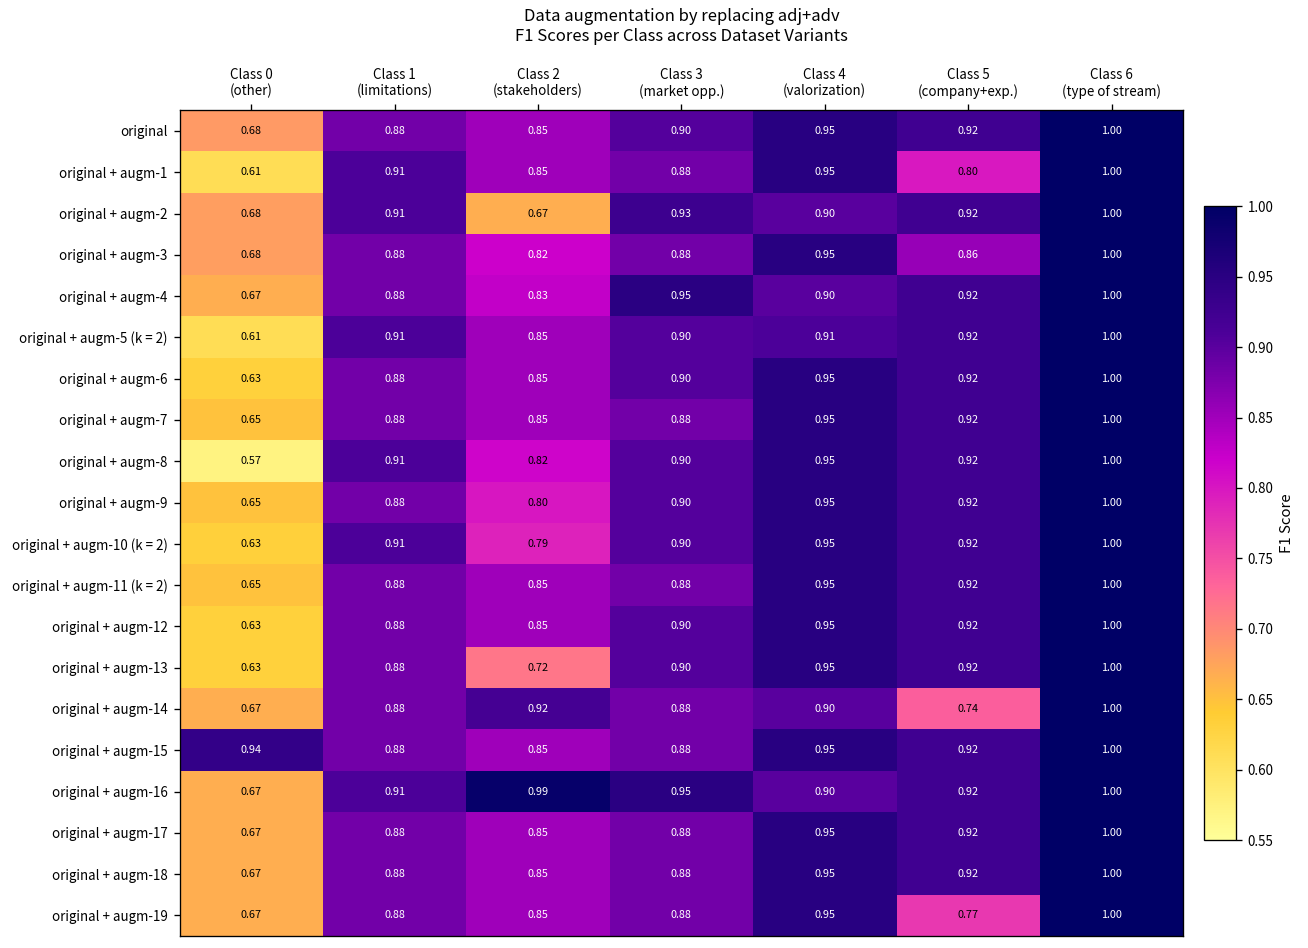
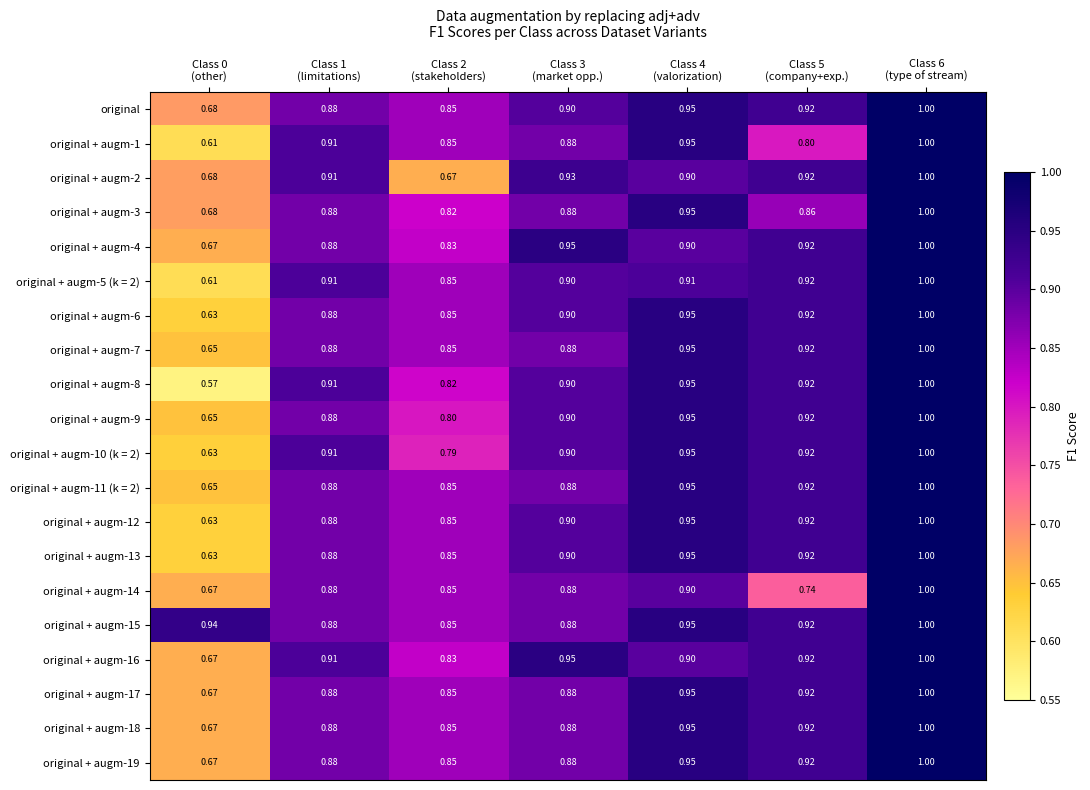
  {
    "original": {
      "Class 0 (other)": 0.68,
      "Class 1 (limitations)": 0.88,
      "Class 2 (stakeholders)": 0.85,
      "Class 3 (market opp.)": 0.90,
      "Class 4 (valorization)": 0.95,
      "Class 5 (company+exp.)": 0.92,
      "Class 6 (type of stream)": 1.00
    },
    "original + augm-1": {
      "Class 0 (other)": 0.61,
      "Class 1 (limitations)": 0.91,
      "Class 2 (stakeholders)": 0.85,
      "Class 3 (market opp.)": 0.88,
      "Class 4 (valorization)": 0.95,
      "Class 5 (company+exp.)": 0.80,
      "Class 6 (type of stream)": 1.00
    },
    "original + augm-2": {
      "Class 0 (other)": 0.68,
      "Class 1 (limitations)": 0.91,
      "Class 2 (stakeholders)": 0.67,
      "Class 3 (market opp.)": 0.93,
      "Class 4 (valorization)": 0.90,
      "Class 5 (company+exp.)": 0.92,
      "Class 6 (type of stream)": 1.00
    },
    "original + augm-3": {
      "Class 0 (other)": 0.68,
      "Class 1 (limitations)": 0.88,
      "Class 2 (stakeholders)": 0.82,
      "Class 3 (market opp.)": 0.88,
      "Class 4 (valorization)": 0.95,
      "Class 5 (company+exp.)": 0.86,
      "Class 6 (type of stream)": 1.00
    },
    "original + augm-4": {
      "Class 0 (other)": 0.67,
      "Class 1 (limitations)": 0.88,
      "Class 2 (stakeholders)": 0.83,
      "Class 3 (market opp.)": 0.95,
      "Class 4 (valorization)": 0.90,
      "Class 5 (company+exp.)": 0.92,
      "Class 6 (type of stream)": 1.00
    },
    "original + augm-5 (k = 2)": {
      "Class 0 (other)": 0.61,
      "Class 1 (limitations)": 0.91,
      "Class 2 (stakeholders)": 0.85,
      "Class 3 (market opp.)": 0.90,
      "Class 4 (valorization)": 0.91,
      "Class 5 (company+exp.)": 0.92,
      "Class 6 (type of stream)": 1.00
    },
    "original + augm-6": {
      "Class 0 (other)": 0.63,
      "Class 1 (limitations)": 0.88,
      "Class 2 (stakeholders)": 0.85,
      "Class 3 (market opp.)": 0.90,
      "Class 4 (valorization)": 0.95,
      "Class 5 (company+exp.)": 0.92,
      "Class 6 (type of stream)": 1.00
    },
    "original + augm-7": {
      "Class 0 (other)": 0.65,
      "Class 1 (limitations)": 0.88,
      "Class 2 (stakeholders)": 0.85,
      "Class 3 (market opp.)": 0.88,
      "Class 4 (valorization)": 0.95,
      "Class 5 (company+exp.)": 0.92,
      "Class 6 (type of stream)": 1.00
    },
    "original + augm-8": {
      "Class 0 (other)": 0.57,
      "Class 1 (limitations)": 0.91,
      "Class 2 (stakeholders)": 0.82,
      "Class 3 (market opp.)": 0.90,
      "Class 4 (valorization)": 0.95,
      "Class 5 (company+exp.)": 0.92,
      "Class 6 (type of stream)": 1.00
    },
    "original + augm-9": {
      "Class 0 (other)": 0.65,
      "Class 1 (limitations)": 0.88,
      "Class 2 (stakeholders)": 0.80,
      "Class 3 (market opp.)": 0.90,
      "Class 4 (valorization)": 0.95,
      "Class 5 (company+exp.)": 0.92,
      "Class 6 (type of stream)": 1.00
    },
    "original + augm-10 (k = 2)": {
      "Class 0 (other)": 0.63,
      "Class 1 (limitations)": 0.91,
      "Class 2 (stakeholders)": 0.79,
      "Class 3 (market opp.)": 0.90,
      "Class 4 (valorization)": 0.95,
      "Class 5 (company+exp.)": 0.92,
      "Class 6 (type of stream)": 1.00
    },
    "original + augm-11 (k = 2)": {
      "Class 0 (other)": 0.65,
      "Class 1 (limitations)": 0.88,
      "Class 2 (stakeholders)": 0.85,
      "Class 3 (market opp.)": 0.88,
      "Class 4 (valorization)": 0.95,
      "Class 5 (company+exp.)": 0.92,
      "Class 6 (type of stream)": 1.00
    },
    "original + augm-12": {
      "Class 0 (other)": 0.63,
      "Class 1 (limitations)": 0.88,
      "Class 2 (stakeholders)": 0.85,
      "Class 3 (market opp.)": 0.90,
      "Class 4 (valorization)": 0.95,
      "Class 5 (company+exp.)": 0.92,
      "Class 6 (type of stream)": 1.00
    },
    "original + augm-13": {
      "Class 0 (other)": 0.63,
      "Class 1 (limitations)": 0.88,
-     "Class 2 (stakeholders)": 0.72,
+     "Class 2 (stakeholders)": 0.85,
      "Class 3 (market opp.)": 0.90,
      "Class 4 (valorization)": 0.95,
      "Class 5 (company+exp.)": 0.92,
      "Class 6 (type of stream)": 1.00
    },
    "original + augm-14": {
      "Class 0 (other)": 0.67,
      "Class 1 (limitations)": 0.88,
-     "Class 2 (stakeholders)": 0.92,
+     "Class 2 (stakeholders)": 0.85,
      "Class 3 (market opp.)": 0.88,
      "Class 4 (valorization)": 0.90,
      "Class 5 (company+exp.)": 0.74,
      "Class 6 (type of stream)": 1.00
    },
    "original + augm-15": {
      "Class 0 (other)": 0.94,
      "Class 1 (limitations)": 0.88,
      "Class 2 (stakeholders)": 0.85,
      "Class 3 (market opp.)": 0.88,
      "Class 4 (valorization)": 0.95,
      "Class 5 (company+exp.)": 0.92,
      "Class 6 (type of stream)": 1.00
    },
    "original + augm-16": {
      "Class 0 (other)": 0.67,
      "Class 1 (limitations)": 0.91,
-     "Class 2 (stakeholders)": 0.99,
+     "Class 2 (stakeholders)": 0.83,
      "Class 3 (market opp.)": 0.95,
      "Class 4 (valorization)": 0.90,
      "Class 5 (company+exp.)": 0.92,
      "Class 6 (type of stream)": 1.00
    },
    "original + augm-17": {
      "Class 0 (other)": 0.67,
      "Class 1 (limitations)": 0.88,
      "Class 2 (stakeholders)": 0.85,
      "Class 3 (market opp.)": 0.88,
      "Class 4 (valorization)": 0.95,
      "Class 5 (company+exp.)": 0.92,
      "Class 6 (type of stream)": 1.00
    },
    "original + augm-18": {
      "Class 0 (other)": 0.67,
      "Class 1 (limitations)": 0.88,
      "Class 2 (stakeholders)": 0.85,
      "Class 3 (market opp.)": 0.88,
      "Class 4 (valorization)": 0.95,
      "Class 5 (company+exp.)": 0.92,
      "Class 6 (type of stream)": 1.00
    },
    "original + augm-19": {
      "Class 0 (other)": 0.67,
      "Class 1 (limitations)": 0.88,
      "Class 2 (stakeholders)": 0.85,
      "Class 3 (market opp.)": 0.88,
      "Class 4 (valorization)": 0.95,
-     "Class 5 (company+exp.)": 0.77,
+     "Class 5 (company+exp.)": 0.92,
      "Class 6 (type of stream)": 1.00
    }
  }
